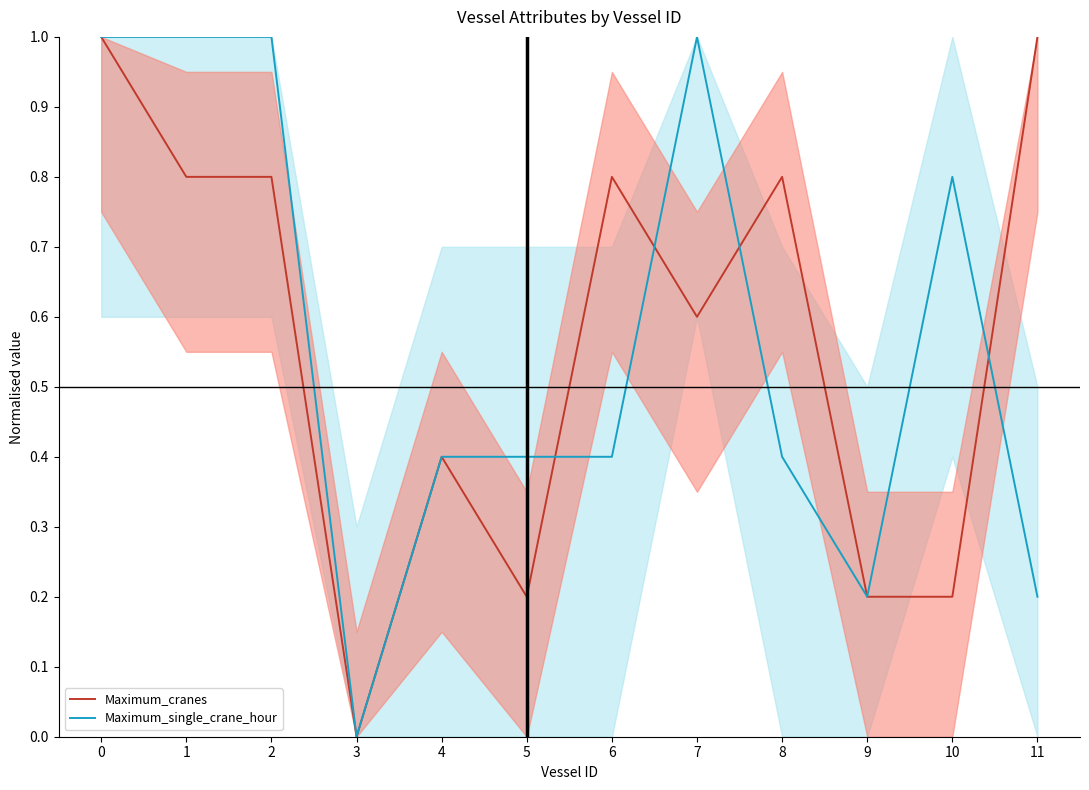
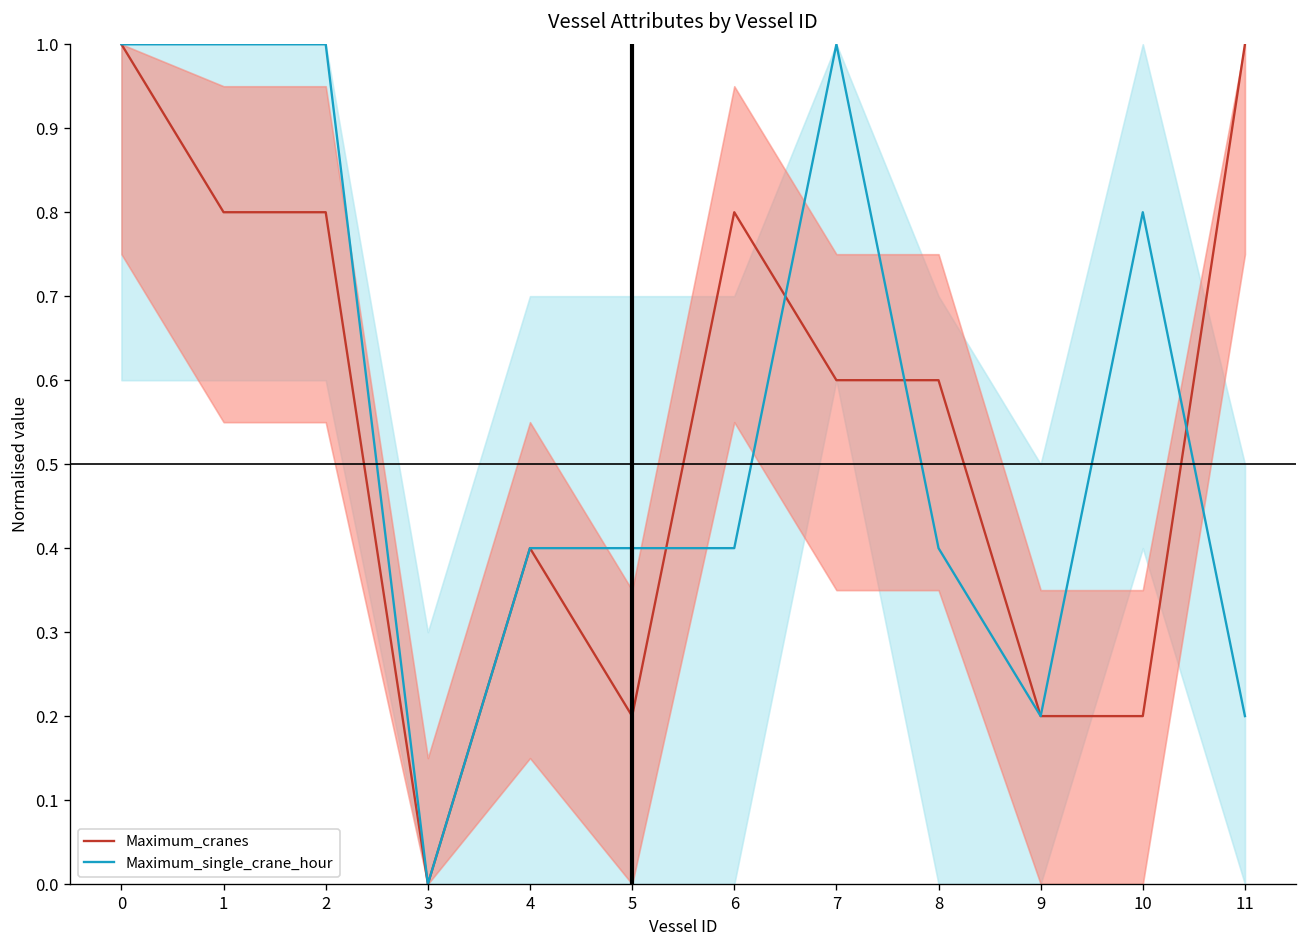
  {
    "Maximum_cranes": {
      "1": 0.80,
      "2": 0.80,
      "5": 0.20,
      "6": 0.80,
      "7": 0.60,
-     "8": 0.80,
+     "8": 0.60,
      "10": 0.20
    },
    "Maximum_single_crane_hour": {
      "5": 0.40,
      "6": 0.40,
      "8": 0.40,
      "10": 0.80,
      "11": 0.20
    }
  }
